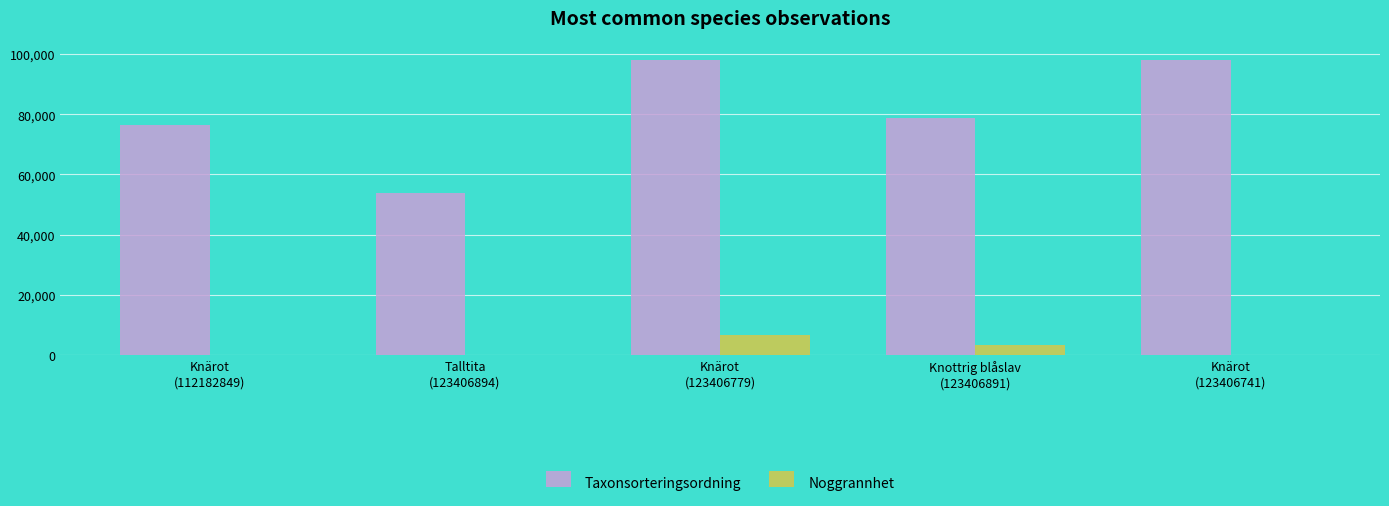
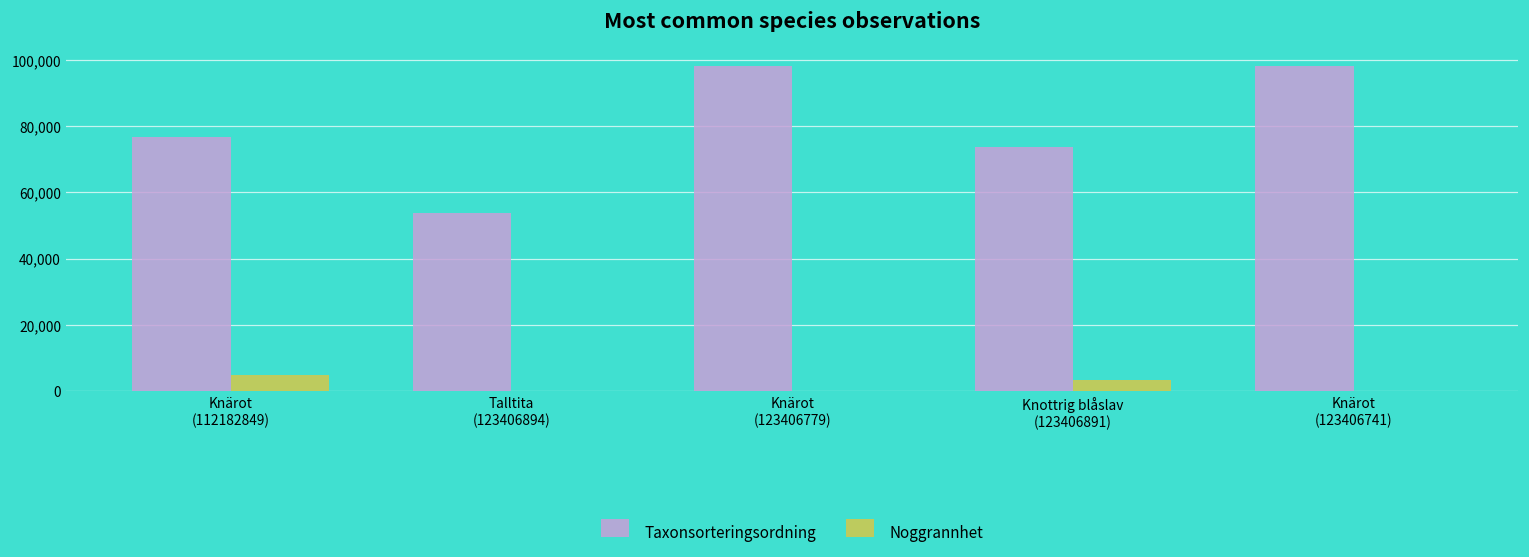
  {
    "Taxonsorteringsordning": {
      "Knärot (112182849)": "77,000",
      "Talltita (123406894)": "54,000",
      "Knärot (123406779)": "98,000",
-     "Knottrig blåslav (123406891)": "79,000",
+     "Knottrig blåslav (123406891)": "74,000",
      "Knärot (123406741)": "98,000"
    },
    "Noggrannhet": {
-     "Knärot (112182849)": "0",
-     "Knärot (123406779)": "7,000",
+     "Knärot (112182849)": "5,000",
+     "Knärot (123406779)": "0",
      "Knottrig blåslav (123406891)": "3,000"
    }
  }
